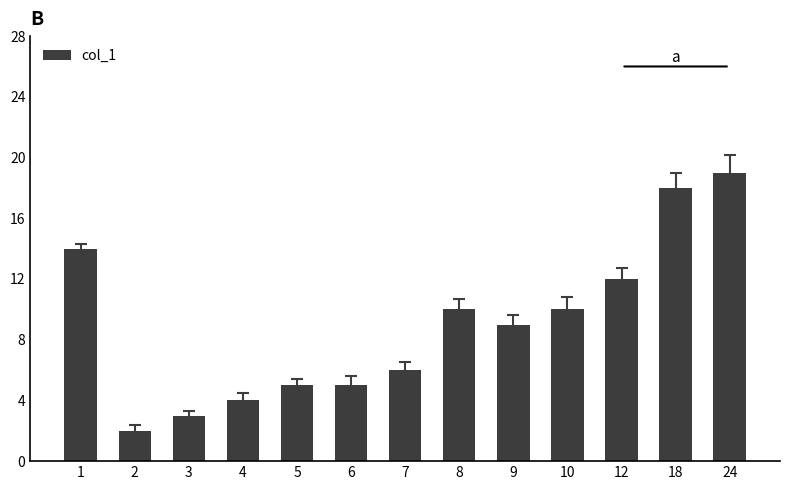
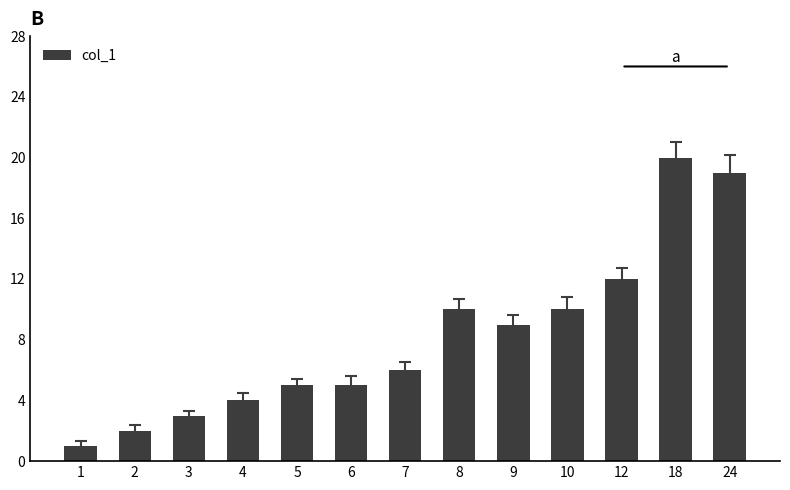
  {
    "col_1": {
-     "1": 14,
+     "1": 1,
      "2": 2,
      "3": 3,
      "4": 4,
      "5": 5,
      "6": 5,
      "7": 6,
      "8": 10,
      "9": 9,
      "10": 10,
      "12": 12,
-     "18": 18,
+     "18": 20,
      "24": 19
    }
  }
